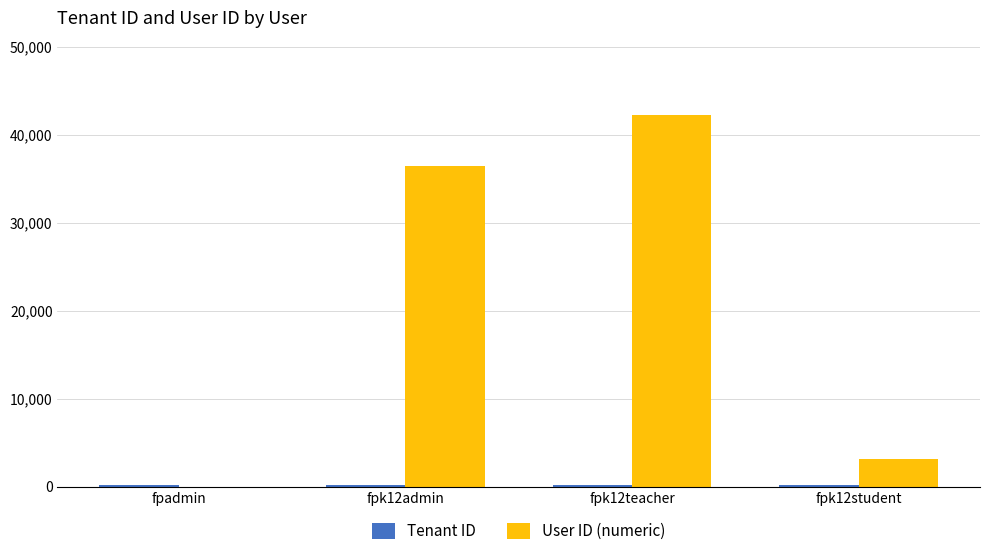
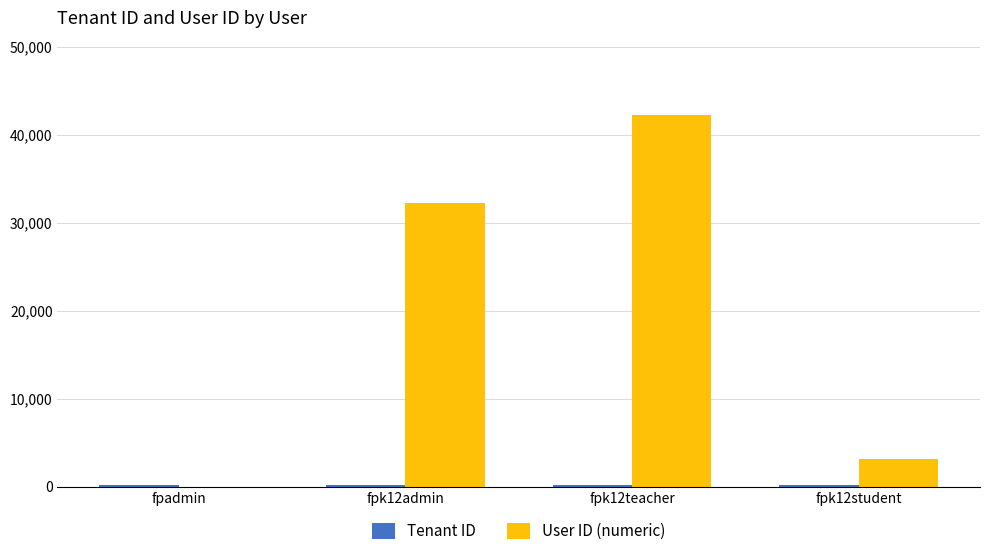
  {
    "User ID (numeric)": {
      "fpadmin": "0",
-     "fpk12admin": "36,000",
+     "fpk12admin": "32,000",
      "fpk12teacher": "42,000",
      "fpk12student": "3,000"
    }
  }
